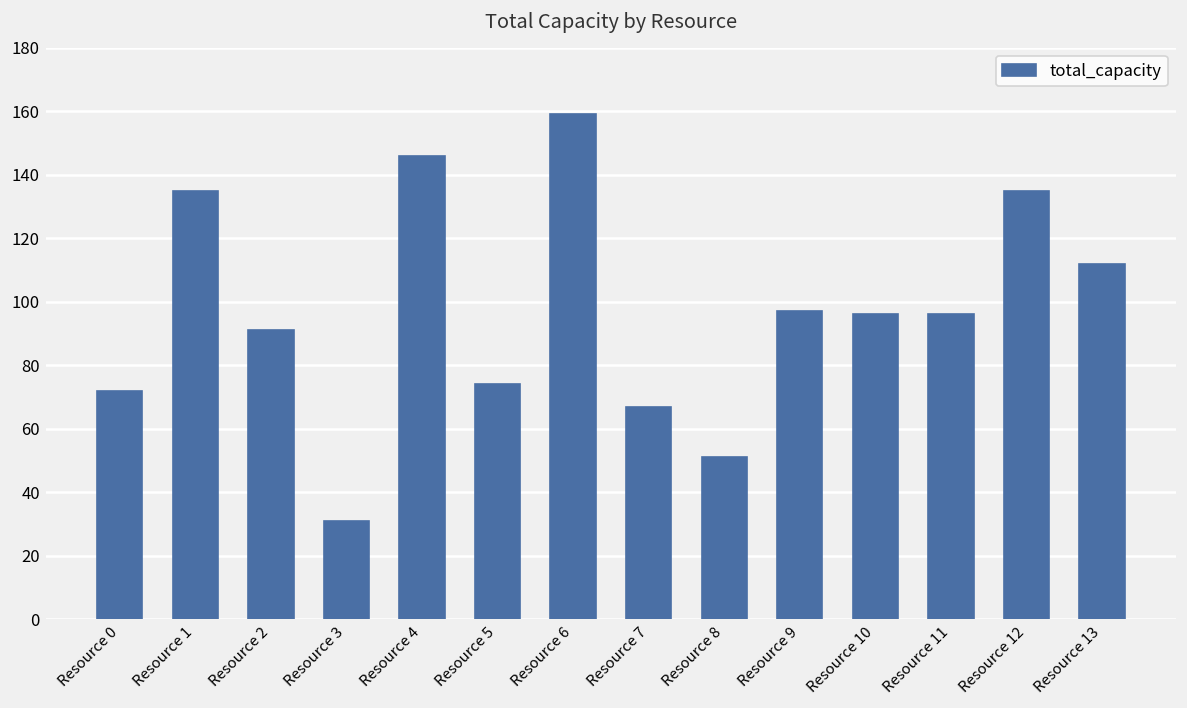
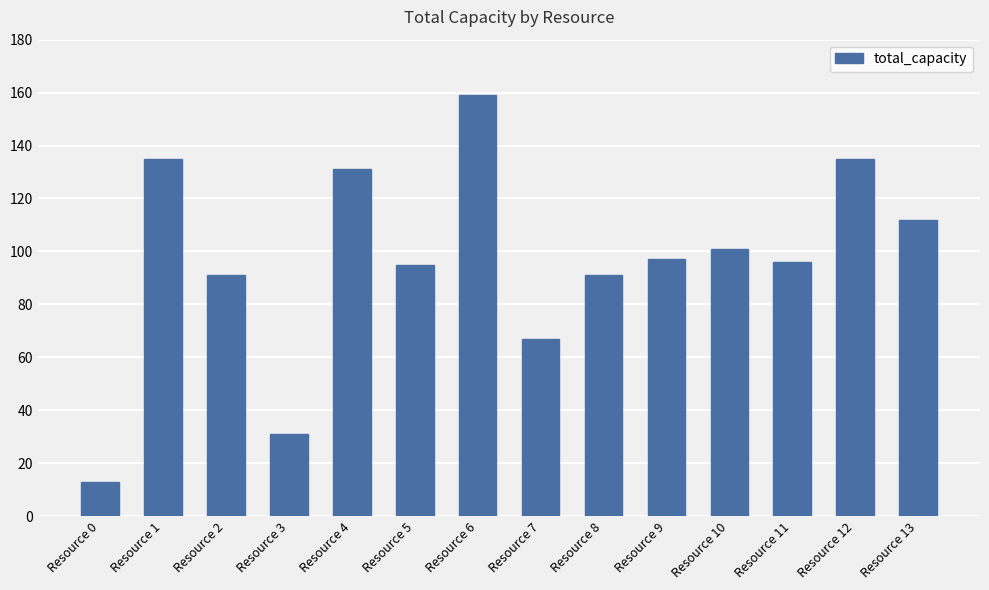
  {
-   "Resource 0": 72,
+   "Resource 0": 13,
    "Resource 1": 135,
    "Resource 2": 91,
    "Resource 3": 31,
-   "Resource 4": 146,
-   "Resource 5": 74,
+   "Resource 4": 131,
+   "Resource 5": 95,
    "Resource 6": 159,
    "Resource 7": 67,
-   "Resource 8": 51,
+   "Resource 8": 91,
    "Resource 9": 97,
-   "Resource 10": 96,
+   "Resource 10": 101,
    "Resource 11": 96,
    "Resource 12": 135,
    "Resource 13": 112
  }
